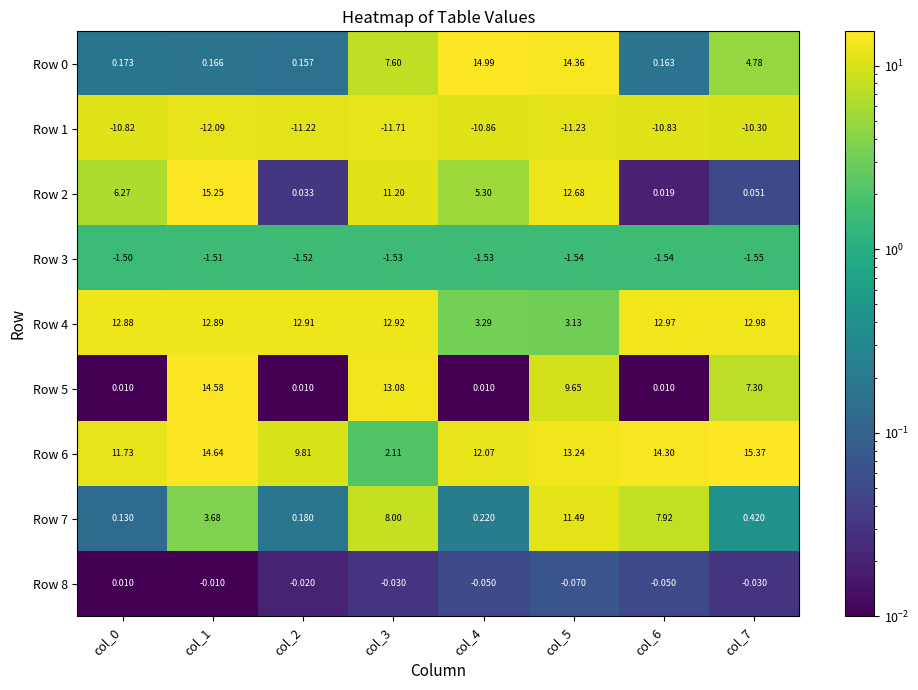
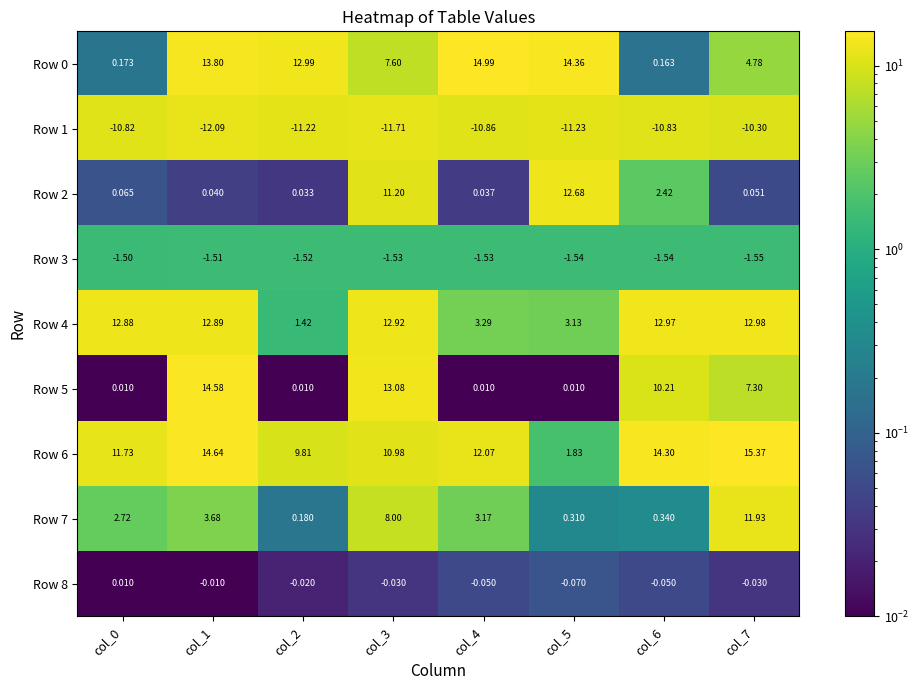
  {
    "Row 0": {
      "col_0": 0.173,
-     "col_1": 0.166,
-     "col_2": 0.157,
+     "col_1": 13.80,
+     "col_2": 12.99,
      "col_3": 7.60,
      "col_4": 14.99,
      "col_5": 14.36,
      "col_6": 0.163,
      "col_7": 4.78
    },
    "Row 1": {
      "col_0": -10.82,
      "col_1": -12.09,
      "col_2": -11.22,
      "col_3": -11.71,
      "col_4": -10.86,
      "col_5": -11.23,
      "col_6": -10.83,
      "col_7": -10.30
    },
    "Row 2": {
-     "col_0": 6.27,
-     "col_1": 15.25,
+     "col_0": 0.065,
+     "col_1": 0.040,
      "col_2": 0.033,
      "col_3": 11.20,
-     "col_4": 5.30,
+     "col_4": 0.037,
      "col_5": 12.68,
-     "col_6": 0.019,
+     "col_6": 2.42,
      "col_7": 0.051
    },
    "Row 3": {
      "col_0": -1.50,
      "col_1": -1.51,
      "col_2": -1.52,
      "col_3": -1.53,
      "col_4": -1.53,
      "col_5": -1.54,
      "col_6": -1.54,
      "col_7": -1.55
    },
    "Row 4": {
      "col_0": 12.88,
      "col_1": 12.89,
-     "col_2": 12.91,
+     "col_2": 1.42,
      "col_3": 12.92,
      "col_4": 3.29,
      "col_5": 3.13,
      "col_6": 12.97,
      "col_7": 12.98
    },
    "Row 5": {
      "col_0": 0.010,
      "col_1": 14.58,
      "col_2": 0.010,
      "col_3": 13.08,
      "col_4": 0.010,
-     "col_5": 9.65,
-     "col_6": 0.010,
+     "col_5": 0.010,
+     "col_6": 10.21,
      "col_7": 7.30
    },
    "Row 6": {
      "col_0": 11.73,
      "col_1": 14.64,
      "col_2": 9.81,
-     "col_3": 2.11,
+     "col_3": 10.98,
      "col_4": 12.07,
-     "col_5": 13.24,
+     "col_5": 1.83,
      "col_6": 14.30,
      "col_7": 15.37
    },
    "Row 7": {
-     "col_0": 0.130,
+     "col_0": 2.72,
      "col_1": 3.68,
      "col_2": 0.180,
      "col_3": 8.00,
-     "col_4": 0.220,
-     "col_5": 11.49,
-     "col_6": 7.92,
-     "col_7": 0.420
+     "col_4": 3.17,
+     "col_5": 0.310,
+     "col_6": 0.340,
+     "col_7": 11.93
    },
    "Row 8": {
      "col_0": 0.010,
      "col_1": -0.010,
      "col_2": -0.020,
      "col_3": -0.030,
      "col_4": -0.050,
      "col_5": -0.070,
      "col_6": -0.050,
      "col_7": -0.030
    }
  }
